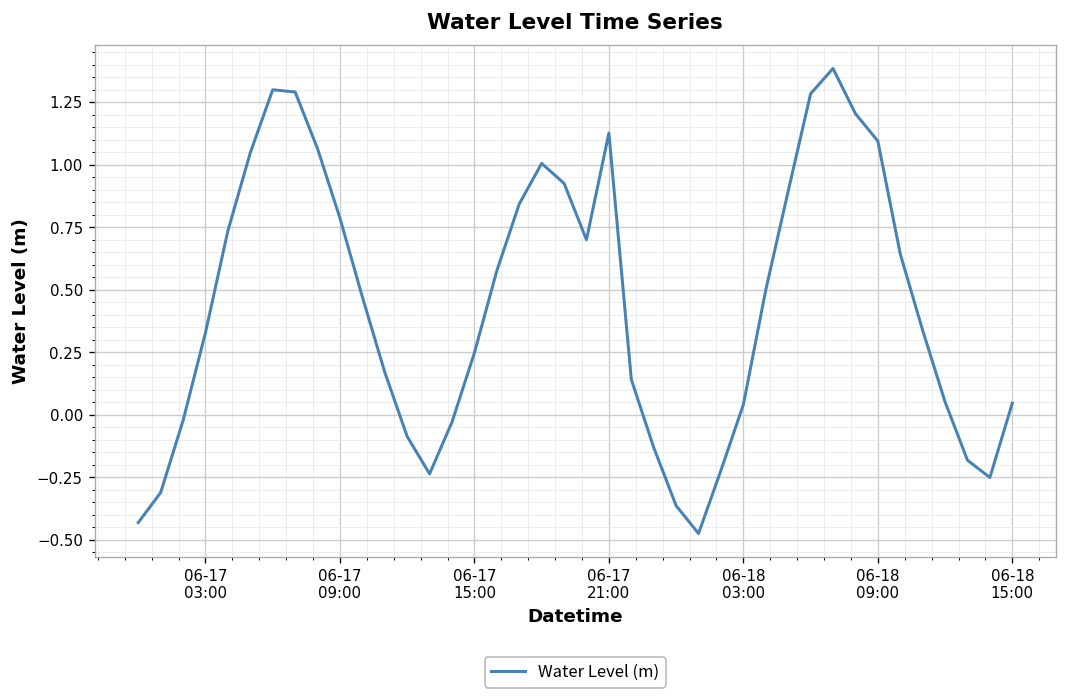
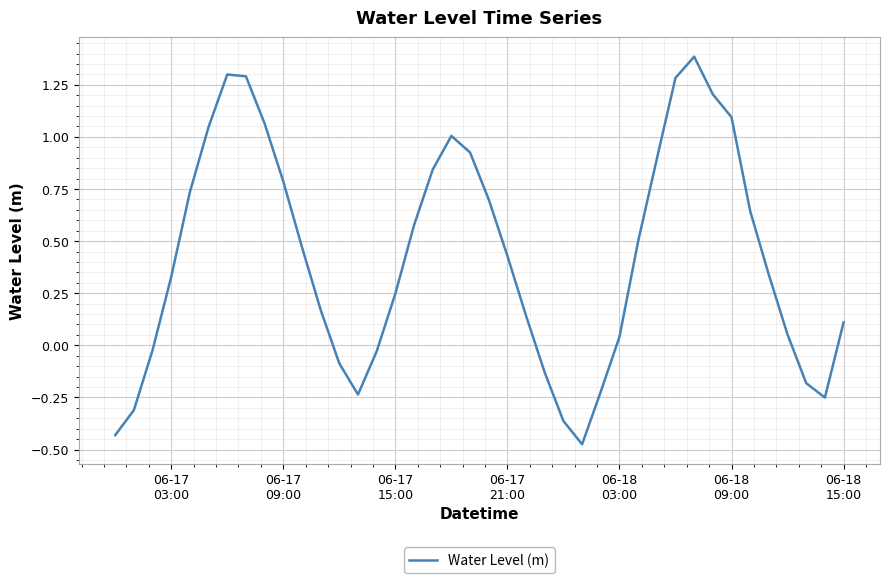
  {
    "06-17 03:00": 0.33,
    "06-17 09:00": 0.79,
    "06-17 15:00": 0.25,
-   "06-17 21:00": 1.13,
+   "06-17 21:00": 0.43,
    "06-18 03:00": 0.04,
    "06-18 09:00": 1.09,
-   "06-18 15:00": 0.05
+   "06-18 15:00": 0.11
  }
